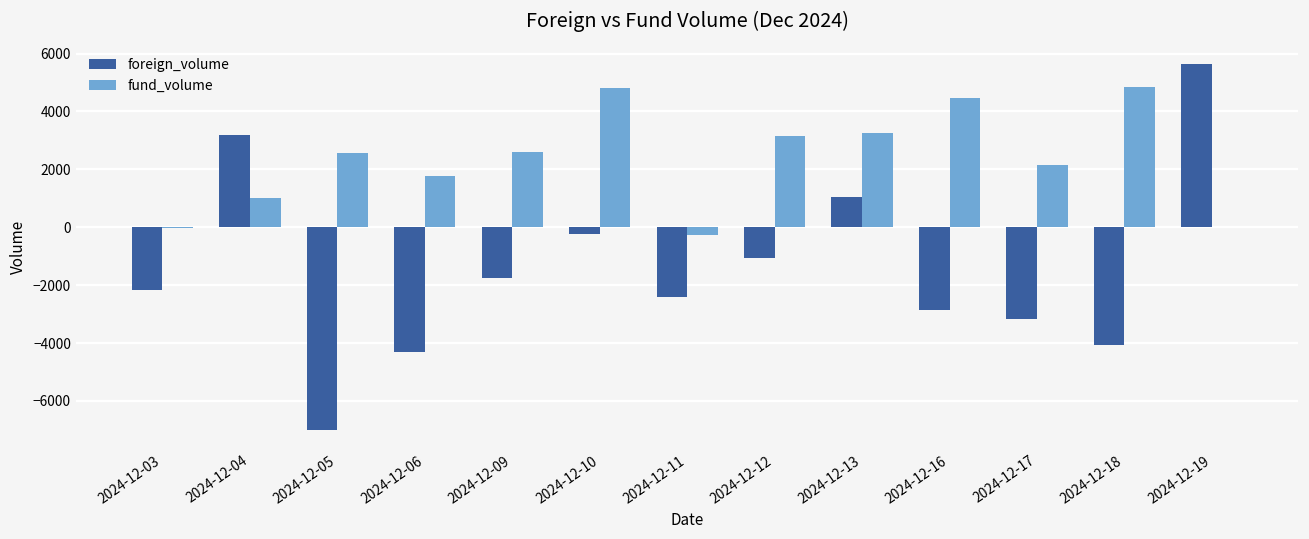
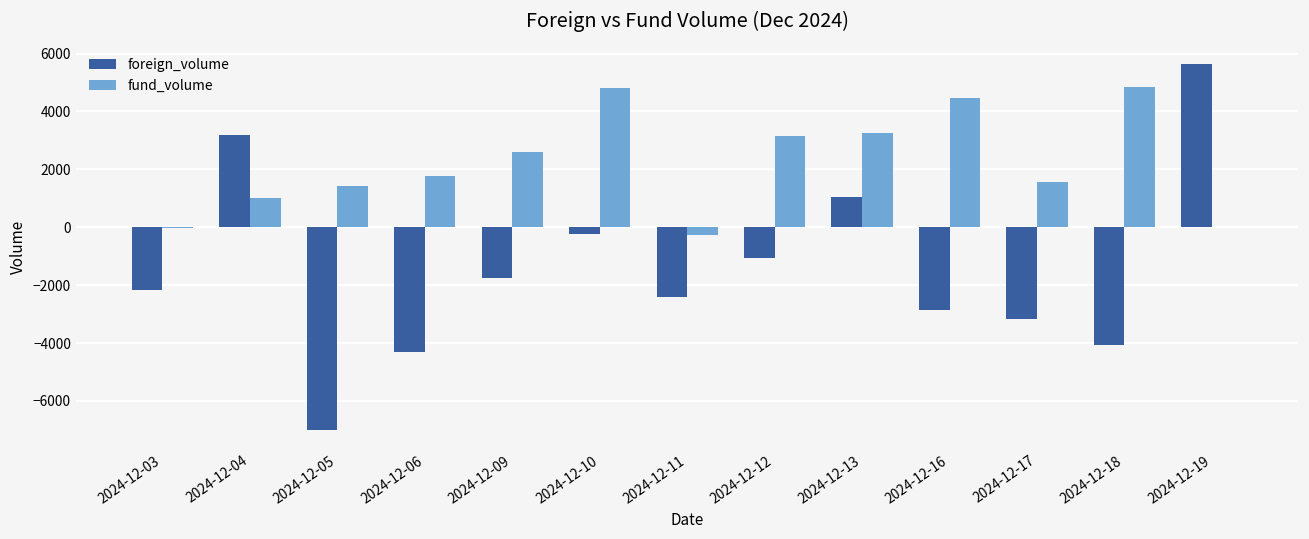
  {
    "foreign_volume": {
      "2024-12-03": -2200,
      "2024-12-04": 3200,
      "2024-12-05": -7000,
      "2024-12-06": -4300,
      "2024-12-09": -1700,
      "2024-12-10": -200,
      "2024-12-11": -2400,
      "2024-12-12": -1100,
      "2024-12-13": 1000,
      "2024-12-16": -2800,
      "2024-12-17": -3200,
      "2024-12-18": -4100,
      "2024-12-19": 5600
    },
    "fund_volume": {
      "2024-12-04": 1000,
-     "2024-12-05": 2600,
+     "2024-12-05": 1400,
      "2024-12-06": 1800,
      "2024-12-09": 2600,
      "2024-12-10": 4800,
      "2024-12-11": -300,
      "2024-12-12": 3100,
      "2024-12-13": 3300,
      "2024-12-16": 4500,
-     "2024-12-17": 2100,
+     "2024-12-17": 1600,
      "2024-12-18": 4900
    }
  }
